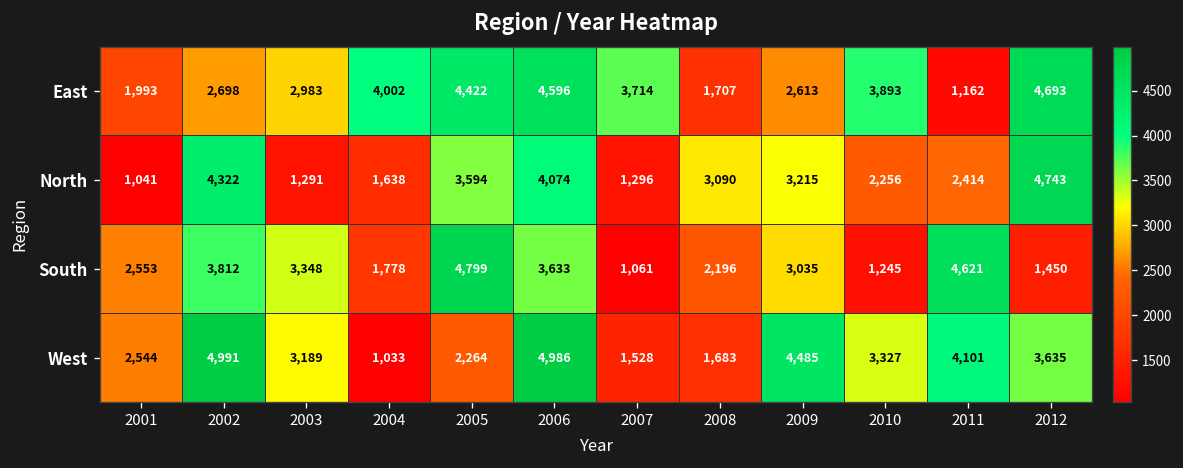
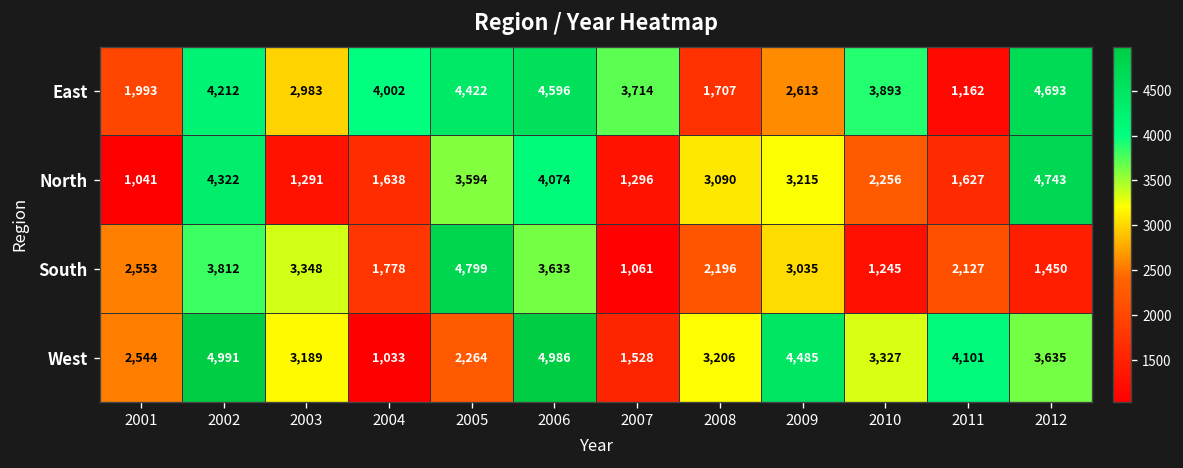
  {
    "East": {
      "2001": "1,993",
-     "2002": "2,698",
+     "2002": "4,212",
      "2003": "2,983",
      "2004": "4,002",
      "2005": "4,422",
      "2006": "4,596",
      "2007": "3,714",
      "2008": "1,707",
      "2009": "2,613",
      "2010": "3,893",
      "2011": "1,162",
      "2012": "4,693"
    },
    "North": {
      "2001": "1,041",
      "2002": "4,322",
      "2003": "1,291",
      "2004": "1,638",
      "2005": "3,594",
      "2006": "4,074",
      "2007": "1,296",
      "2008": "3,090",
      "2009": "3,215",
      "2010": "2,256",
-     "2011": "2,414",
+     "2011": "1,627",
      "2012": "4,743"
    },
    "South": {
      "2001": "2,553",
      "2002": "3,812",
      "2003": "3,348",
      "2004": "1,778",
      "2005": "4,799",
      "2006": "3,633",
      "2007": "1,061",
      "2008": "2,196",
      "2009": "3,035",
      "2010": "1,245",
-     "2011": "4,621",
+     "2011": "2,127",
      "2012": "1,450"
    },
    "West": {
      "2001": "2,544",
      "2002": "4,991",
      "2003": "3,189",
      "2004": "1,033",
      "2005": "2,264",
      "2006": "4,986",
      "2007": "1,528",
-     "2008": "1,683",
+     "2008": "3,206",
      "2009": "4,485",
      "2010": "3,327",
      "2011": "4,101",
      "2012": "3,635"
    }
  }
